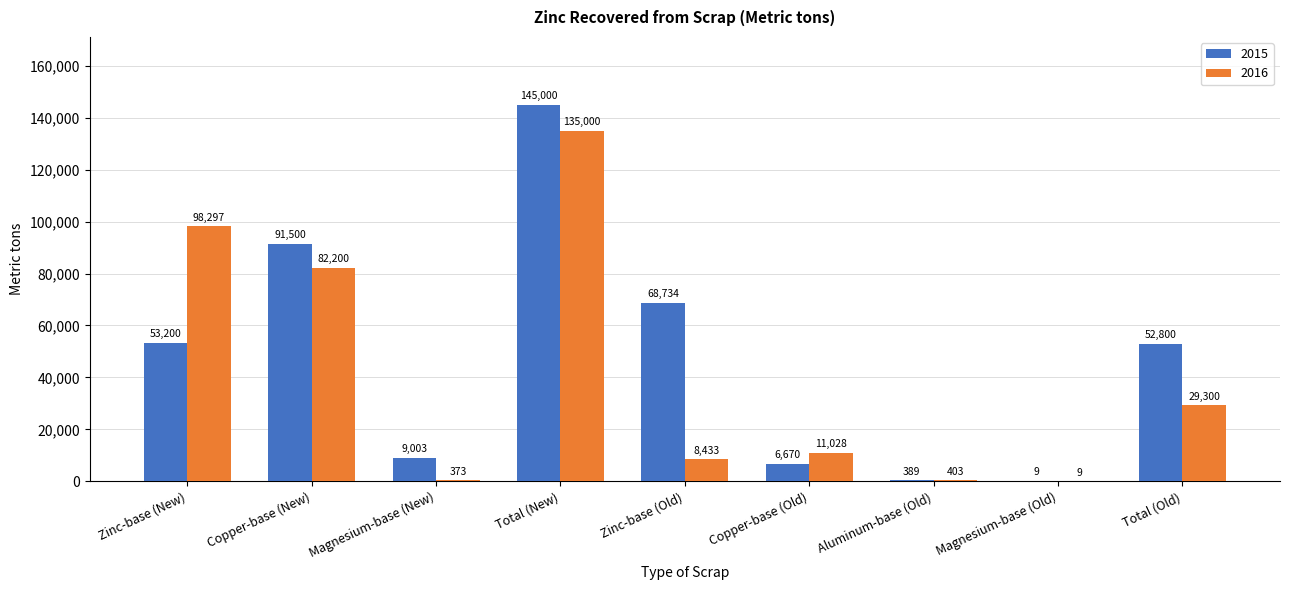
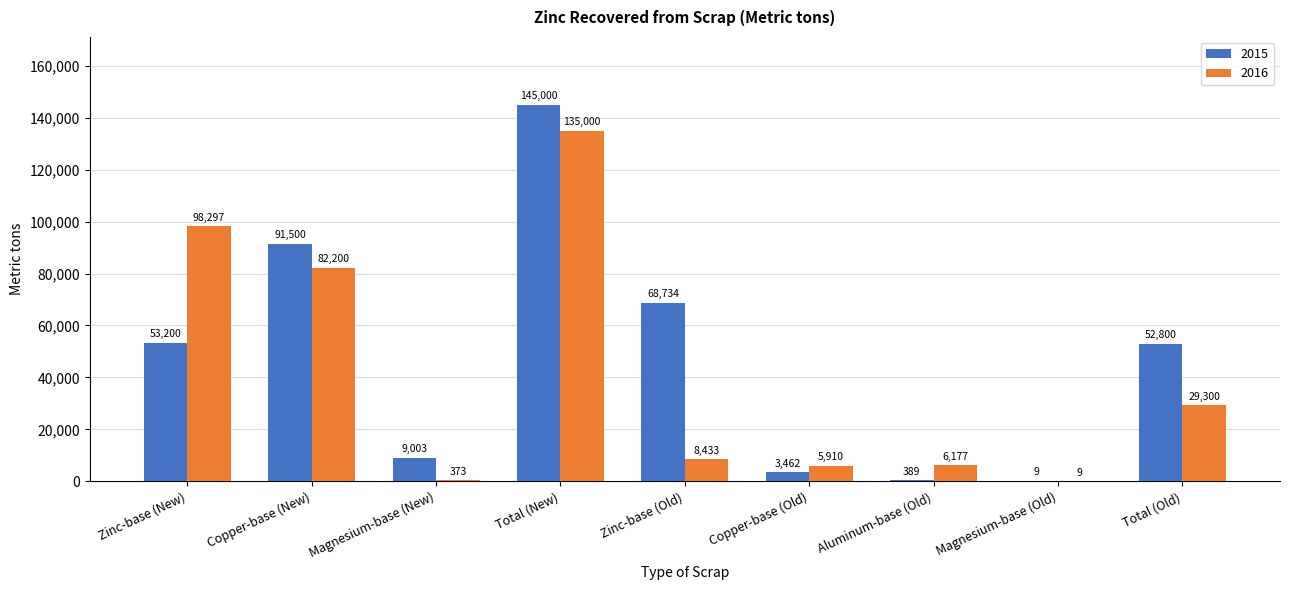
  {
    "2015": {
      "Zinc-base (New)": "53,200",
      "Copper-base (New)": "91,500",
      "Magnesium-base (New)": "9,003",
      "Total (New)": "145,000",
      "Zinc-base (Old)": "68,734",
-     "Copper-base (Old)": "6,670",
+     "Copper-base (Old)": "3,462",
      "Aluminum-base (Old)": "389",
      "Magnesium-base (Old)": "9",
      "Total (Old)": "52,800"
    },
    "2016": {
      "Zinc-base (New)": "98,297",
      "Copper-base (New)": "82,200",
      "Magnesium-base (New)": "373",
      "Total (New)": "135,000",
      "Zinc-base (Old)": "8,433",
-     "Copper-base (Old)": "11,028",
-     "Aluminum-base (Old)": "403",
+     "Copper-base (Old)": "5,910",
+     "Aluminum-base (Old)": "6,177",
      "Magnesium-base (Old)": "9",
      "Total (Old)": "29,300"
    }
  }
